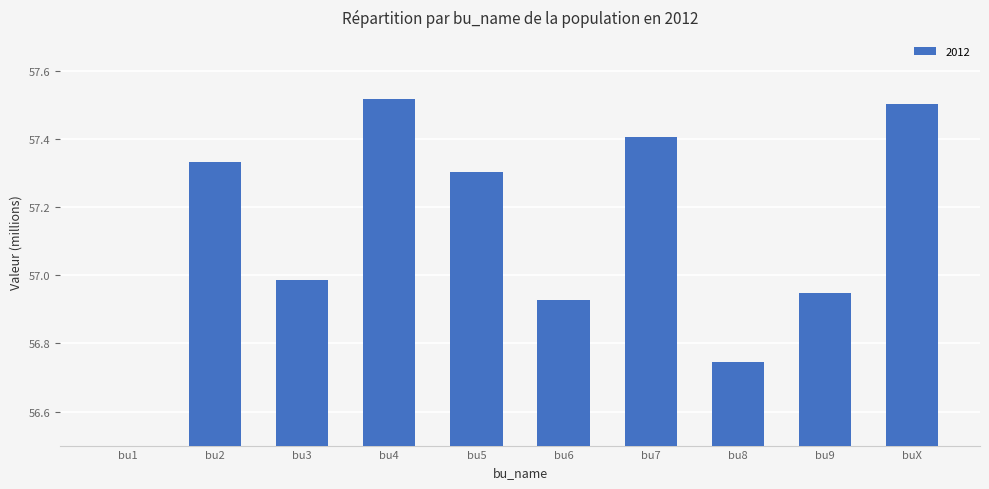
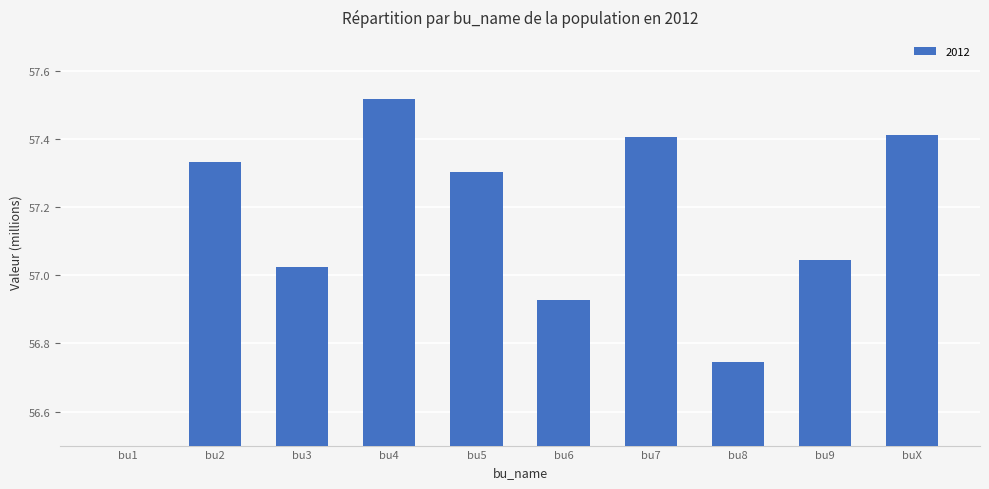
  {
    "bu2": 57.33,
-   "bu3": 56.99,
+   "bu3": 57.03,
    "bu4": 57.52,
    "bu5": 57.30,
    "bu6": 56.93,
    "bu7": 57.41,
    "bu8": 56.75,
-   "bu9": 56.95,
-   "buX": 57.50
+   "bu9": 57.04,
+   "buX": 57.41
  }
